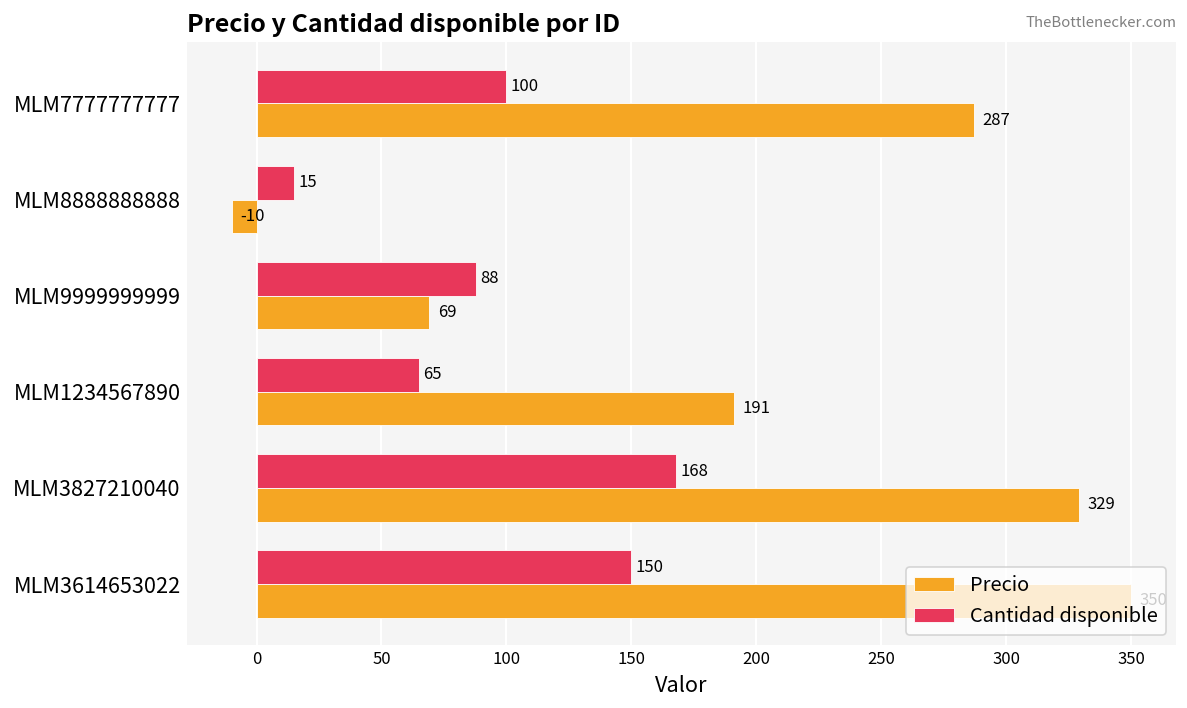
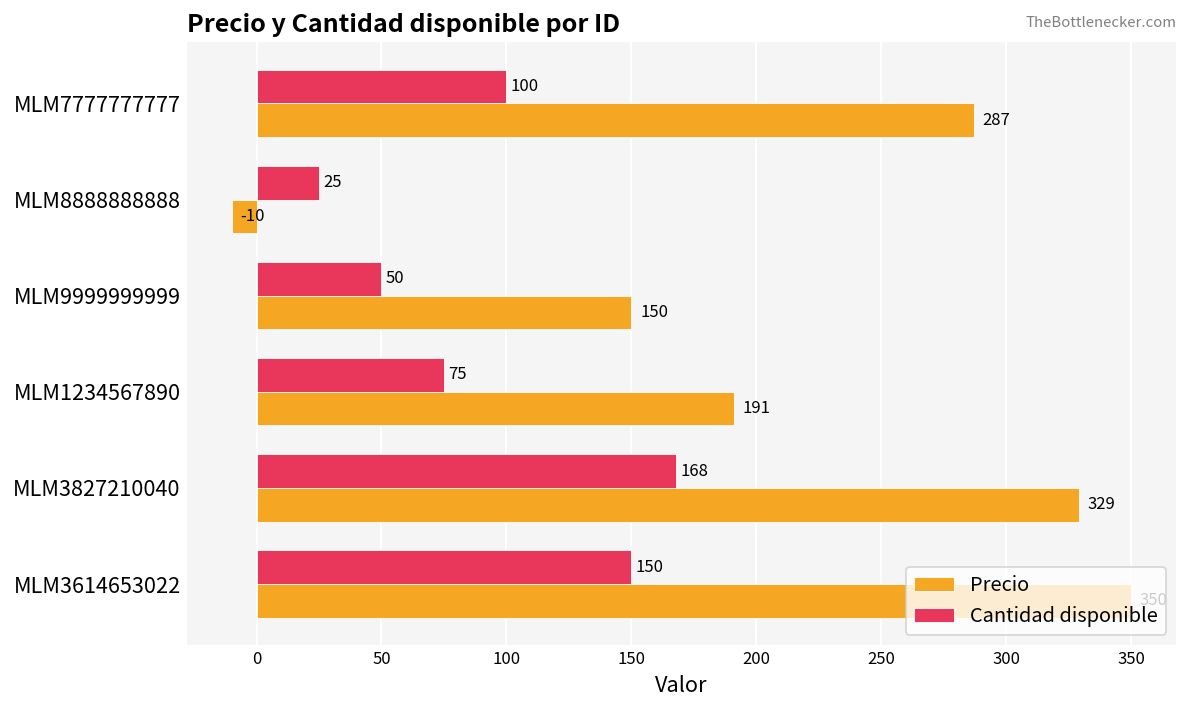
  {
    "Precio": {
      "MLM7777777777": 287,
      "MLM8888888888": -10,
-     "MLM9999999999": 69,
+     "MLM9999999999": 150,
      "MLM1234567890": 191,
      "MLM3827210040": 329
    },
    "Cantidad disponible": {
      "MLM7777777777": 100,
-     "MLM8888888888": 15,
-     "MLM9999999999": 88,
-     "MLM1234567890": 65,
+     "MLM8888888888": 25,
+     "MLM9999999999": 50,
+     "MLM1234567890": 75,
      "MLM3827210040": 168,
      "MLM3614653022": 150
    }
  }
